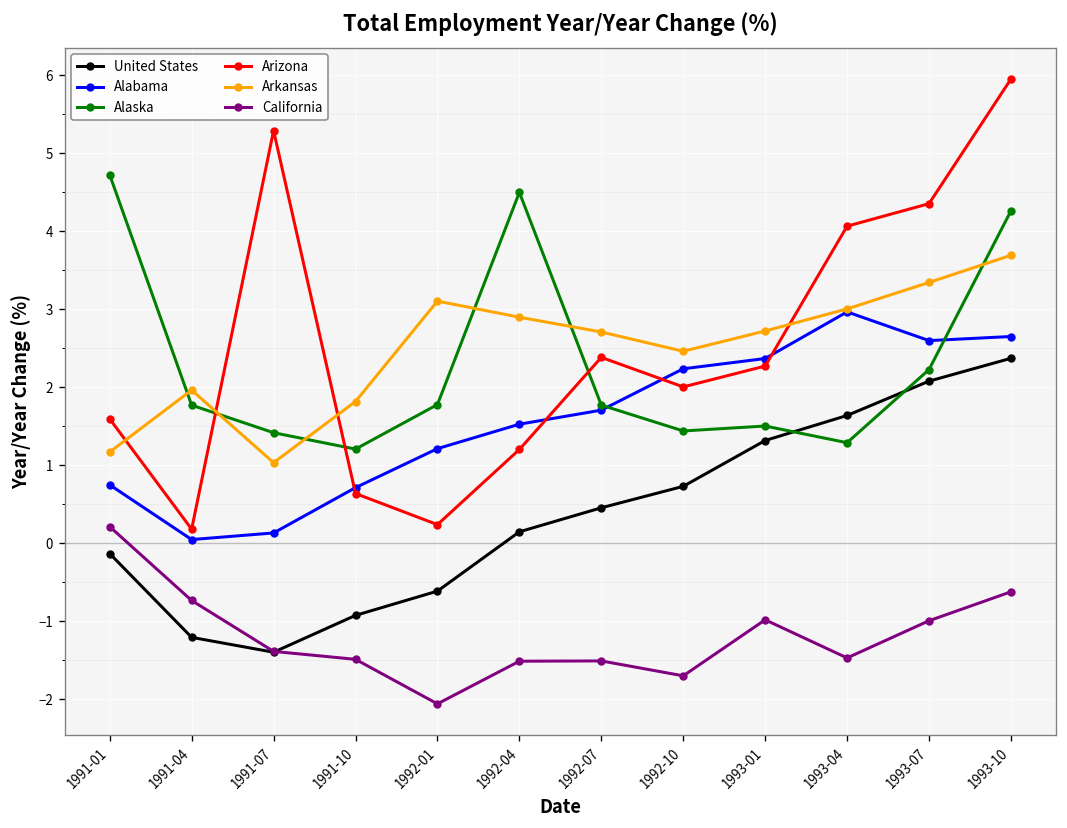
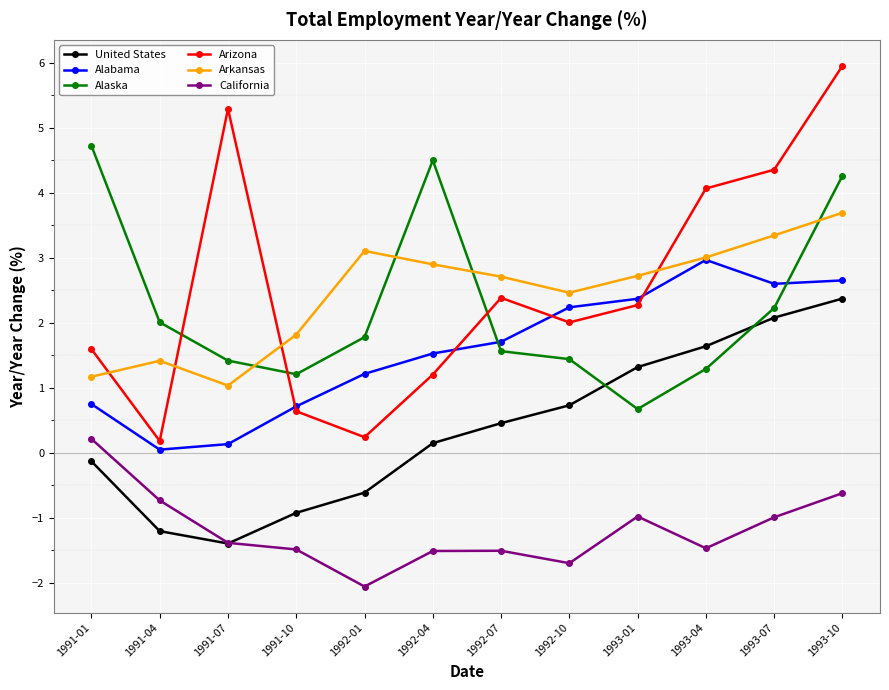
  {
    "United States": {
      "1991-01": -0.1,
      "1991-04": -1.2,
      "1991-10": -0.9,
      "1992-01": -0.6,
      "1992-04": 0.1,
      "1992-07": 0.5,
      "1992-10": 0.7,
      "1993-01": 1.3,
      "1993-04": 1.6,
      "1993-07": 2.1,
      "1993-10": 2.4
    },
    "Alabama": {
      "1991-01": 0.7,
      "1991-04": 0.0,
      "1991-07": 0.1,
      "1991-10": 0.7,
      "1992-01": 1.2,
      "1992-04": 1.5,
      "1992-07": 1.7,
      "1992-10": 2.2,
      "1993-01": 2.4,
      "1993-07": 2.6,
      "1993-10": 2.7
    },
    "Alaska": {
      "1991-01": 4.7,
-     "1991-04": 1.8,
+     "1991-04": 2.0,
      "1991-07": 1.4,
      "1991-10": 1.2,
      "1992-01": 1.8,
      "1992-04": 4.5,
-     "1992-07": 1.8,
+     "1992-07": 1.6,
      "1992-10": 1.4,
-     "1993-01": 1.5,
+     "1993-01": 0.7,
      "1993-04": 1.3,
      "1993-07": 2.2,
      "1993-10": 4.3
    },
    "Arizona": {
      "1991-01": 1.6,
      "1991-04": 0.2,
      "1991-07": 5.3,
      "1991-10": 0.6,
      "1992-01": 0.2,
      "1992-04": 1.2,
      "1992-07": 2.4,
      "1992-10": 2.0,
      "1993-01": 2.3,
      "1993-04": 4.1,
      "1993-07": 4.4,
      "1993-10": 6.0
    },
    "Arkansas": {
      "1991-01": 1.2,
-     "1991-04": 2.0,
+     "1991-04": 1.4,
      "1991-07": 1.0,
      "1991-10": 1.8,
      "1992-01": 3.1,
      "1992-04": 2.9,
      "1992-07": 2.7,
      "1992-10": 2.5,
      "1993-01": 2.7,
      "1993-07": 3.3,
      "1993-10": 3.7
    },
    "California": {
      "1991-01": 0.2,
      "1991-04": -0.7,
      "1991-10": -1.5,
      "1992-01": -2.1,
      "1992-04": -1.5,
      "1992-07": -1.5,
      "1992-10": -1.7,
      "1993-01": -1.0,
      "1993-04": -1.5,
      "1993-07": -1.0,
      "1993-10": -0.6
    }
  }
